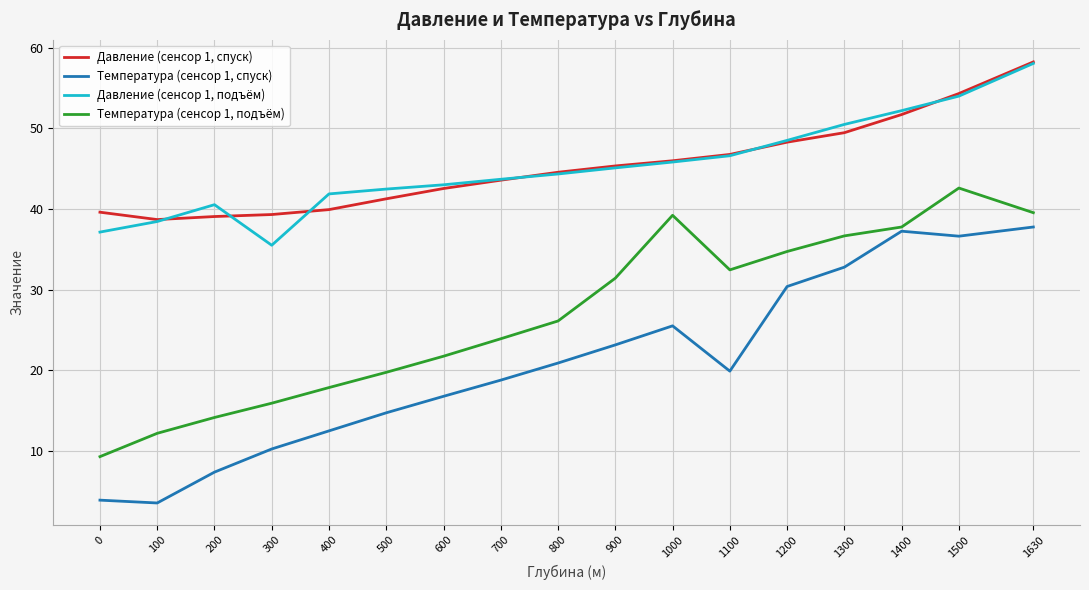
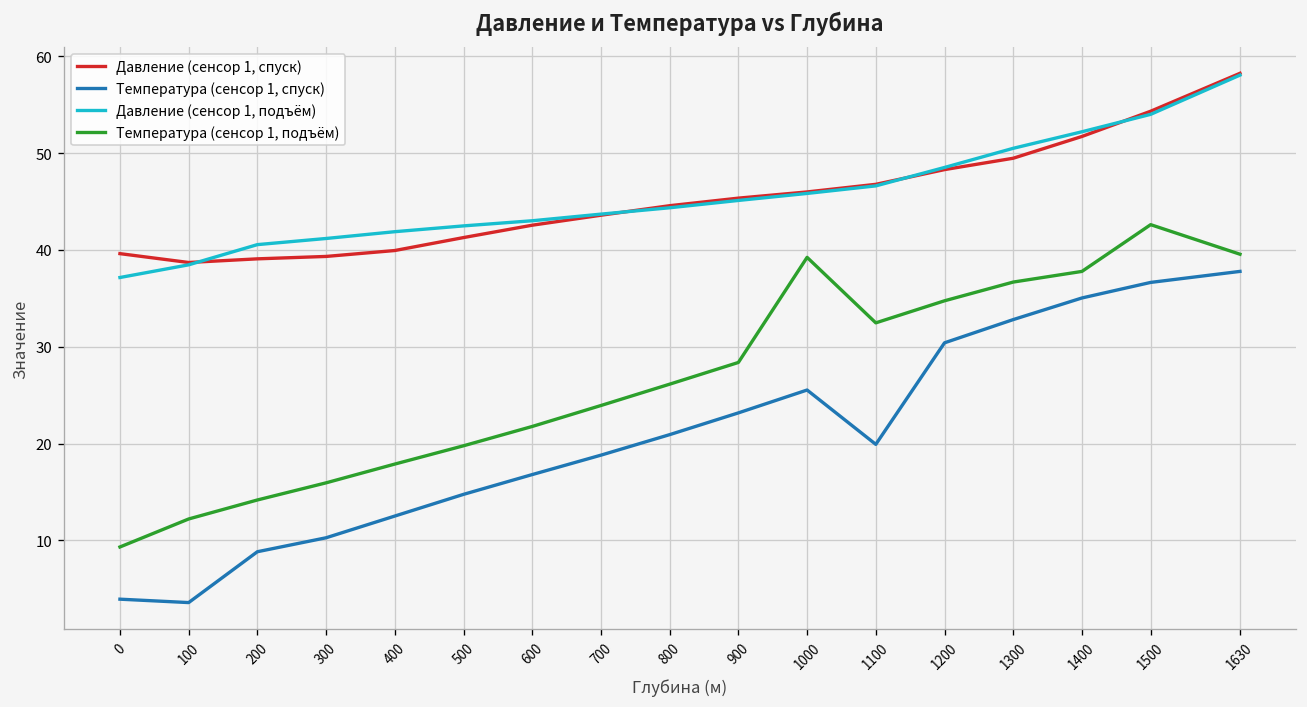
  {
    "Давление (сенсор 1, спуск)": {
      "0": 40,
      "200": 39,
      "300": 39,
      "400": 40,
      "500": 41,
      "600": 43,
      "1300": 49,
      "1400": 52,
      "1500": 54
    },
    "Температура (сенсор 1, спуск)": {
      "0": 4,
      "100": 4,
-     "200": 7,
+     "200": 9,
      "300": 10,
      "400": 13,
      "500": 15,
      "600": 17,
      "700": 19,
      "800": 21,
      "900": 23,
      "1000": 26,
      "1100": 20,
      "1200": 30,
      "1300": 33,
-     "1400": 37,
+     "1400": 35,
      "1500": 37,
      "1630": 38
    },
    "Давление (сенсор 1, подъём)": {
      "0": 37,
      "200": 41,
-     "300": 36,
+     "300": 41,
      "400": 42,
      "500": 42,
      "600": 43,
      "1300": 51,
      "1400": 52,
      "1500": 54
    },
    "Температура (сенсор 1, подъём)": {
      "0": 9,
      "100": 12,
      "200": 14,
      "300": 16,
      "400": 18,
      "500": 20,
      "600": 22,
      "700": 24,
      "800": 26,
-     "900": 31,
+     "900": 28,
      "1000": 39,
      "1100": 32,
      "1200": 35,
      "1300": 37,
      "1400": 38,
      "1500": 43,
      "1630": 40
    }
  }
